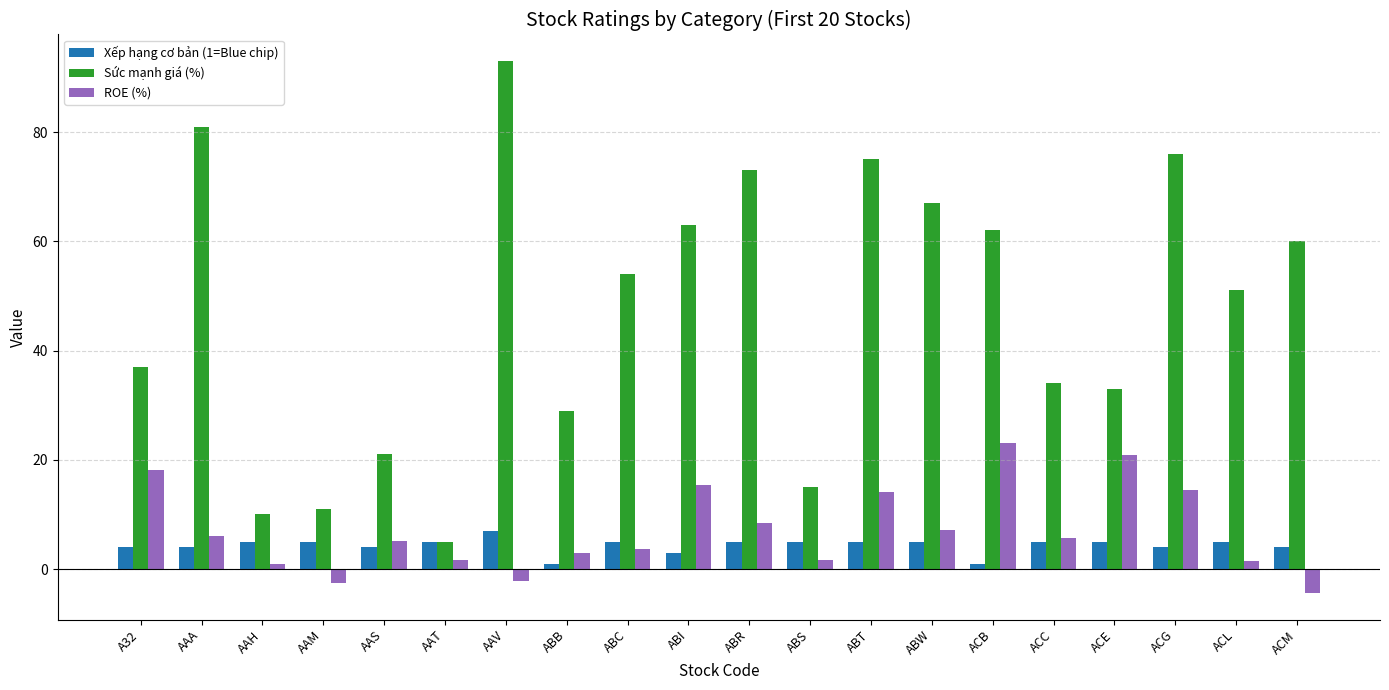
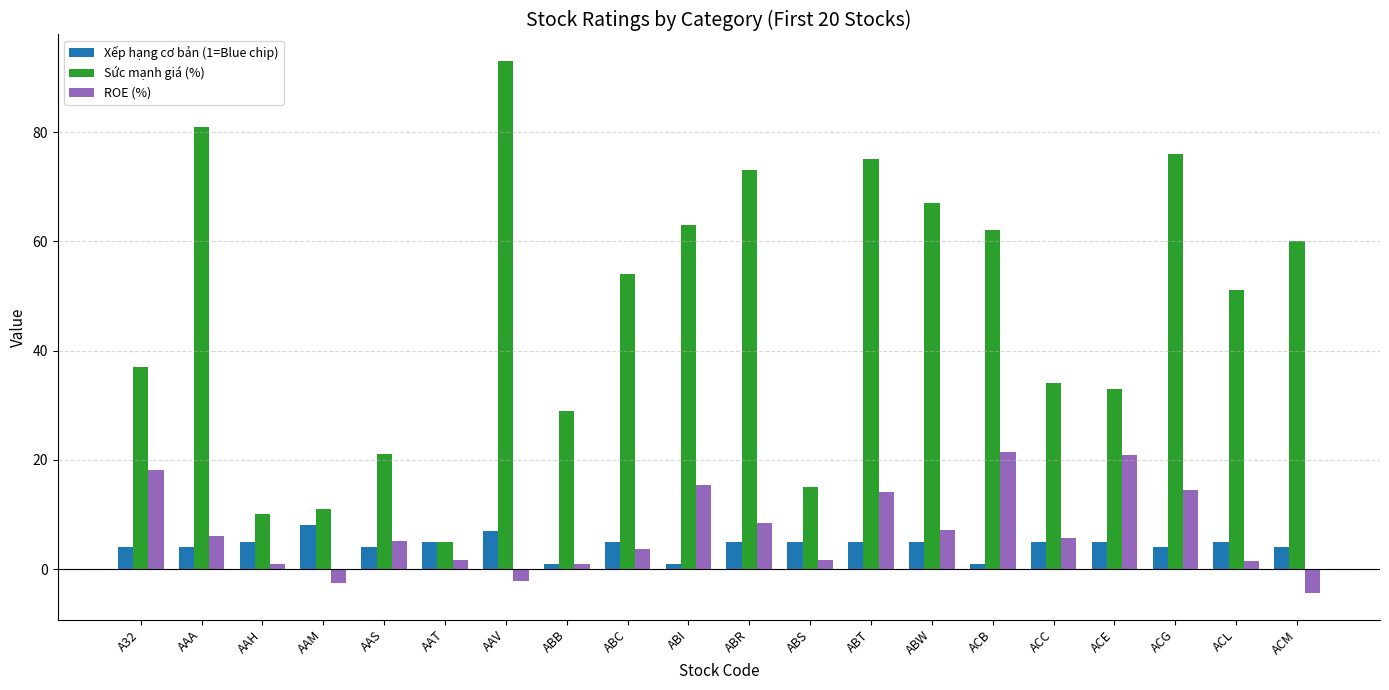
  {
    "Xếp hạng cơ bản (1=Blue chip)": {
      "A32": 4,
      "AAA": 4,
      "AAH": 5,
-     "AAM": 5,
+     "AAM": 8,
      "AAS": 4,
      "AAT": 5,
      "AAV": 7,
      "ABB": 1,
      "ABC": 5,
-     "ABI": 3,
+     "ABI": 1,
      "ABR": 5,
      "ABS": 5,
      "ABT": 5,
      "ABW": 5,
      "ACB": 1,
      "ACC": 5,
      "ACE": 5,
      "ACG": 4,
      "ACL": 5,
      "ACM": 4
    },
    "Sức mạnh giá (%)": {
      "A32": 37,
      "AAA": 81,
      "AAH": 10,
      "AAM": 11,
      "AAS": 21,
      "AAT": 5,
      "AAV": 93,
      "ABB": 29,
      "ABC": 54,
      "ABI": 63,
      "ABR": 73,
      "ABS": 15,
      "ABT": 75,
      "ABW": 67,
      "ACB": 62,
      "ACC": 34,
      "ACE": 33,
      "ACG": 76,
      "ACL": 51,
      "ACM": 60
    },
    "ROE (%)": {
      "A32": 18,
      "AAA": 6,
      "AAH": 1,
      "AAM": -3,
      "AAS": 5,
      "AAT": 2,
      "AAV": -2,
-     "ABB": 3,
+     "ABB": 1,
      "ABC": 4,
      "ABI": 15,
      "ABR": 8,
      "ABS": 2,
      "ABT": 14,
      "ABW": 7,
-     "ACB": 23,
+     "ACB": 21,
      "ACC": 6,
      "ACE": 21,
      "ACG": 14,
      "ACL": 2,
      "ACM": -4
    }
  }
